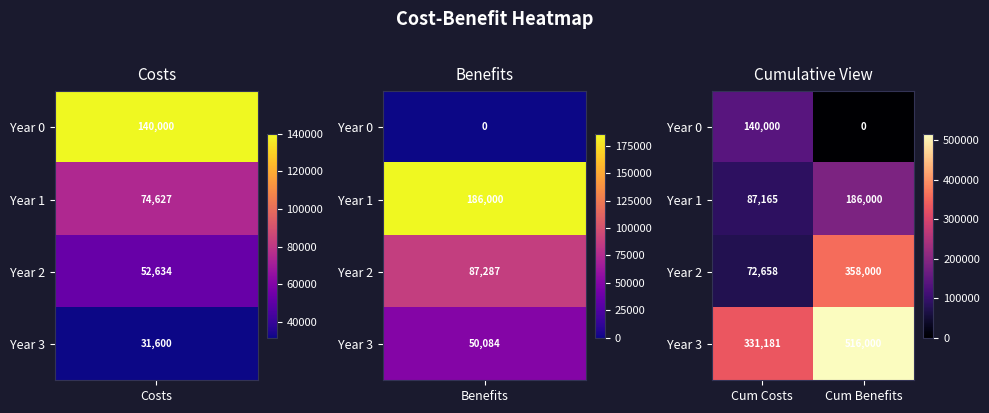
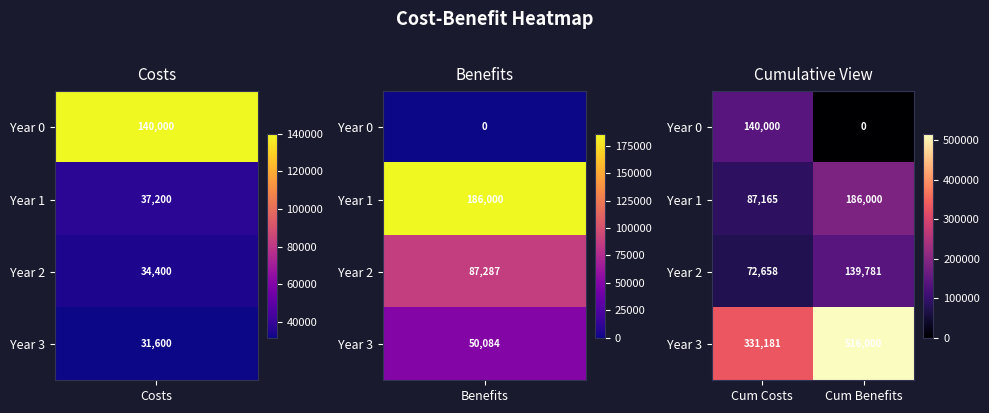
  {
    "Costs": {
      "Year 0": {
        "Costs": "140,000"
      },
      "Year 1": {
-       "Costs": "74,627"
+       "Costs": "37,200"
      },
      "Year 2": {
-       "Costs": "52,634"
+       "Costs": "34,400"
      },
      "Year 3": {
        "Costs": "31,600"
      }
    },
    "Benefits": {
      "Year 0": {
        "Benefits": "0"
      },
      "Year 1": {
        "Benefits": "186,000"
      },
      "Year 2": {
        "Benefits": "87,287"
      },
      "Year 3": {
        "Benefits": "50,084"
      }
    },
    "Cumulative View": {
      "Year 0": {
        "Cum Costs": "140,000",
        "Cum Benefits": "0"
      },
      "Year 1": {
        "Cum Costs": "87,165",
        "Cum Benefits": "186,000"
      },
      "Year 2": {
        "Cum Costs": "72,658",
-       "Cum Benefits": "358,000"
+       "Cum Benefits": "139,781"
      },
      "Year 3": {
        "Cum Costs": "331,181",
        "Cum Benefits": "516,000"
      }
    }
  }
